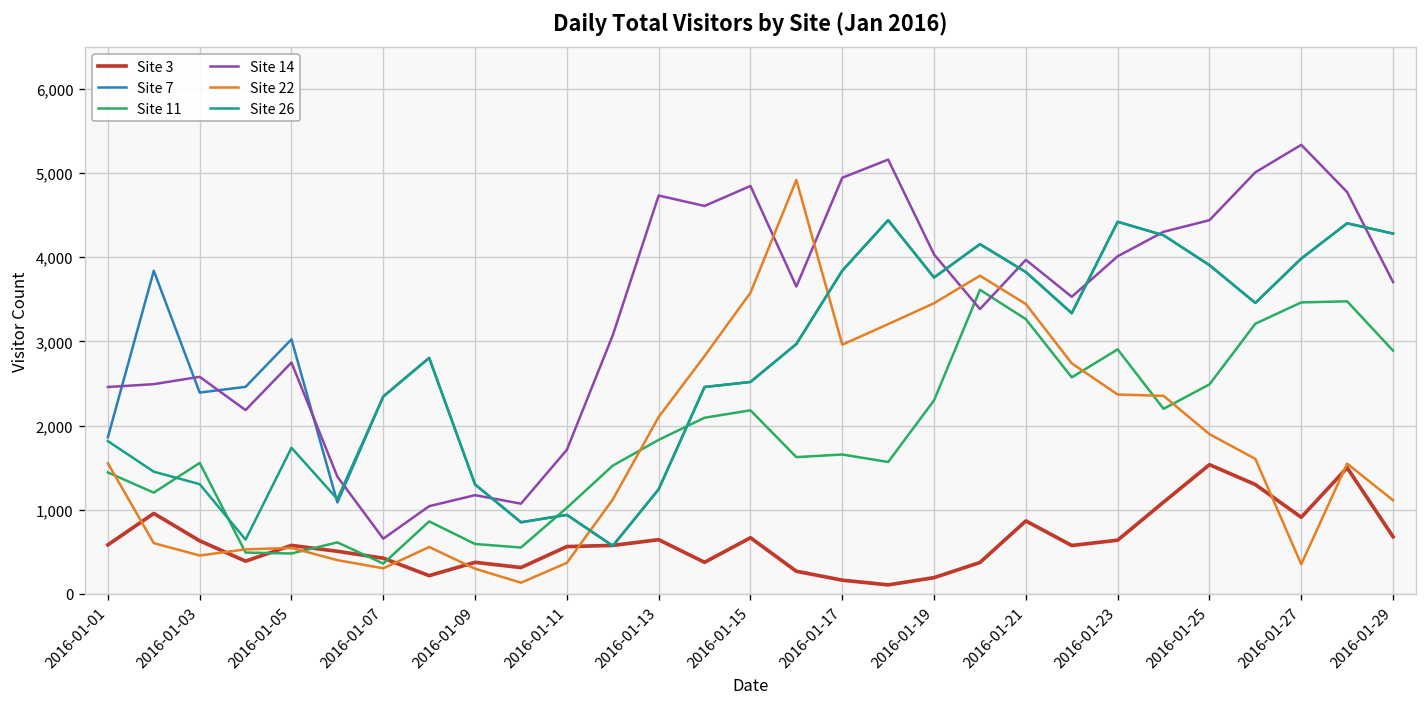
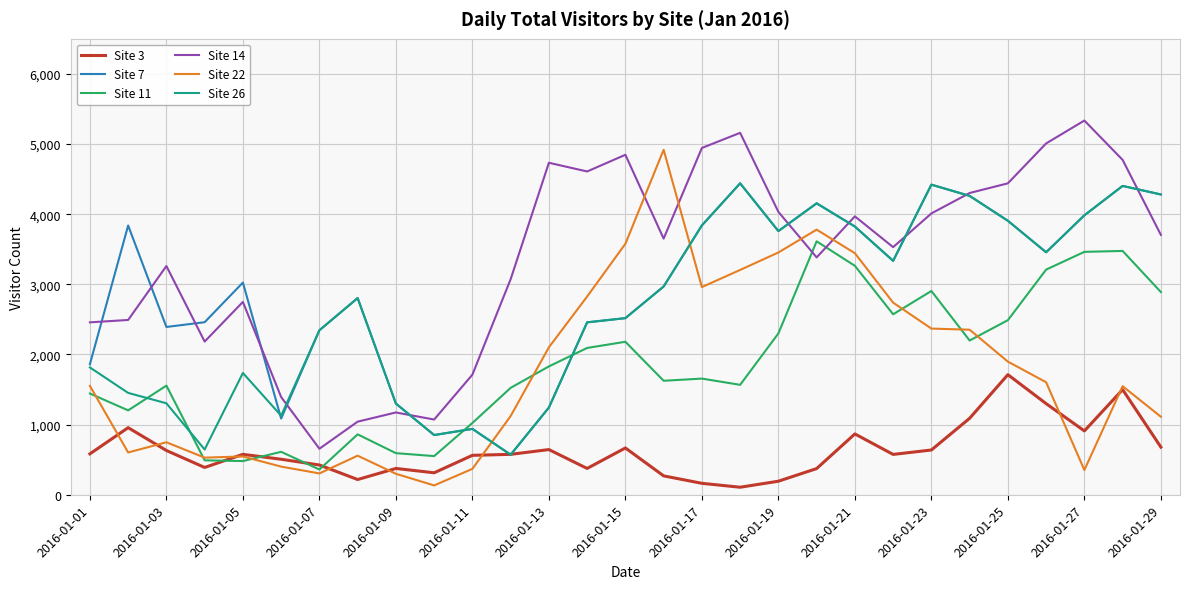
  {
    "Site 3": {
      "2016-01-01": "600",
      "2016-01-03": "600",
      "2016-01-07": "400",
      "2016-01-09": "400",
      "2016-01-11": "600",
      "2016-01-13": "600",
      "2016-01-15": "700",
      "2016-01-17": "200",
      "2016-01-19": "200",
      "2016-01-21": "900",
      "2016-01-23": "600",
-     "2016-01-25": "1,500",
+     "2016-01-25": "1,700",
      "2016-01-27": "900",
      "2016-01-29": "700"
    },
    "Site 7": {
      "2016-01-01": "1,900",
      "2016-01-03": "2,400",
      "2016-01-05": "3,000"
    },
    "Site 14": {
      "2016-01-01": "2,500",
-     "2016-01-03": "2,600",
+     "2016-01-03": "3,300",
      "2016-01-05": "2,700",
      "2016-01-07": "700",
      "2016-01-09": "1,200",
      "2016-01-11": "1,700",
      "2016-01-13": "4,700",
      "2016-01-15": "4,800",
      "2016-01-17": "4,900",
      "2016-01-19": "4,000",
      "2016-01-21": "4,000",
      "2016-01-23": "4,000",
      "2016-01-25": "4,400",
      "2016-01-27": "5,300",
      "2016-01-29": "3,700"
    },
    "Site 22": {
      "2016-01-01": "1,600",
-     "2016-01-03": "500",
+     "2016-01-03": "700",
      "2016-01-07": "300",
      "2016-01-09": "300",
      "2016-01-11": "400",
      "2016-01-13": "2,100",
      "2016-01-15": "3,600",
      "2016-01-17": "3,000",
      "2016-01-19": "3,500",
      "2016-01-21": "3,400",
      "2016-01-23": "2,400",
      "2016-01-25": "1,900",
      "2016-01-27": "400",
      "2016-01-29": "1,100"
    }
  }
